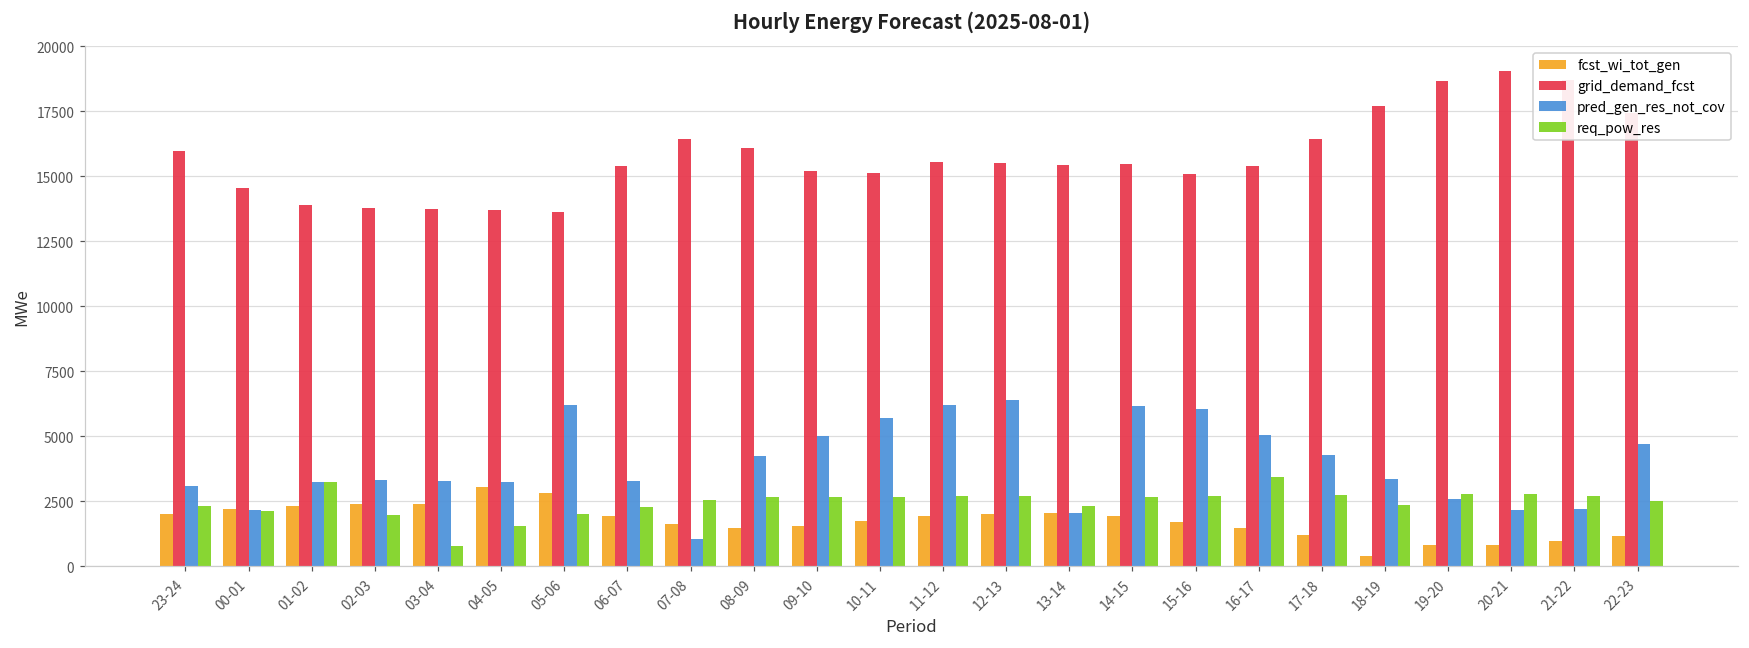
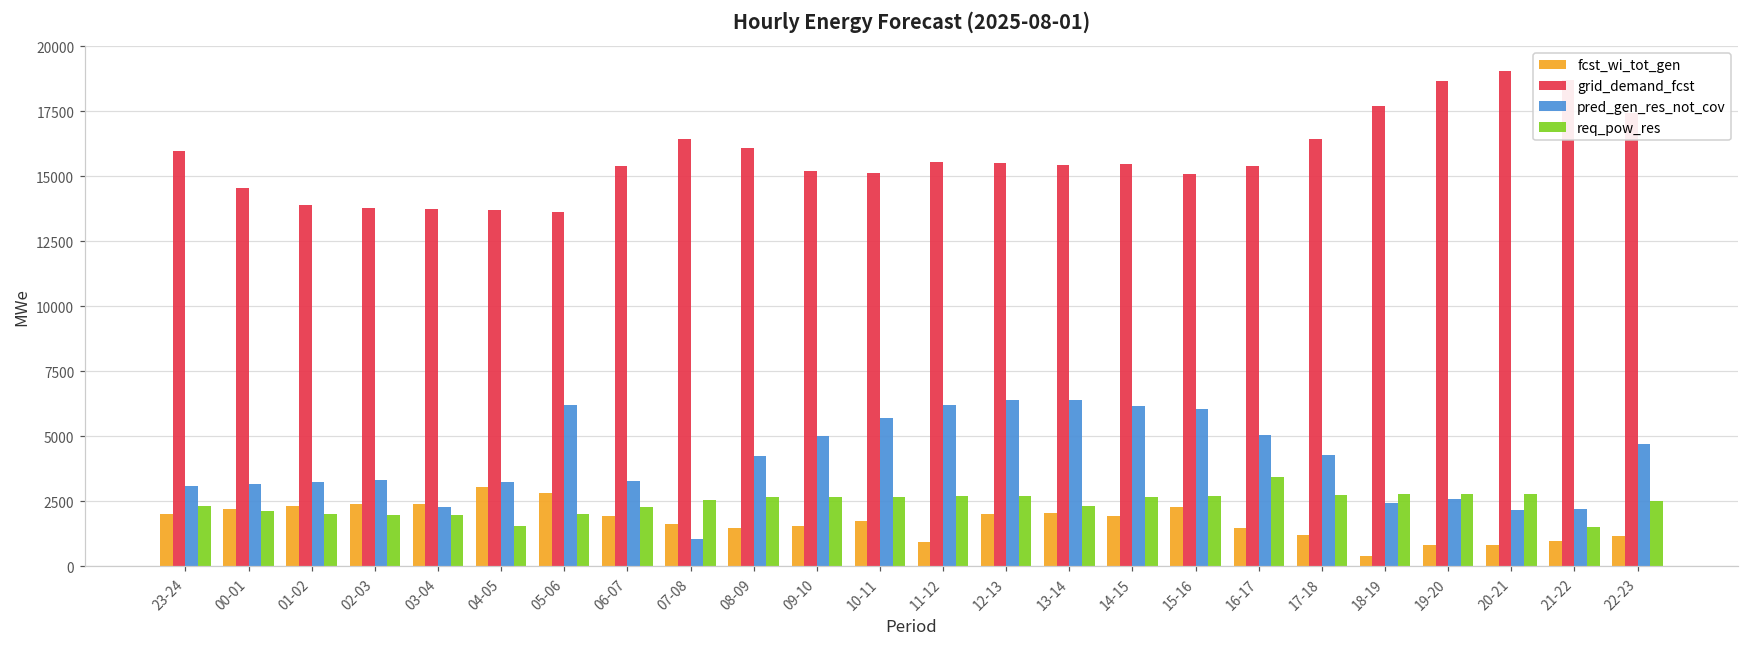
  {
    "fcst_wi_tot_gen": {
      "23-24": 2000,
      "00-01": 2200,
      "01-02": 2300,
      "02-03": 2400,
      "03-04": 2400,
      "04-05": 3100,
      "05-06": 2800,
      "06-07": 1900,
      "07-08": 1600,
      "08-09": 1500,
      "09-10": 1600,
      "10-11": 1700,
-     "11-12": 1900,
+     "11-12": 900,
      "12-13": 2000,
      "13-14": 2000,
      "14-15": 1900,
-     "15-16": 1700,
+     "15-16": 2300,
      "16-17": 1500,
      "17-18": 1200,
      "18-19": 400,
      "19-20": 800,
      "20-21": 800,
      "21-22": 1000,
      "22-23": 1200
    },
    "grid_demand_fcst": {
      "23-24": 16000,
      "00-01": 14500,
      "01-02": 13900,
      "02-03": 13800,
      "03-04": 13700,
      "04-05": 13700,
      "05-06": 13600,
      "06-07": 15400,
      "07-08": 16400,
      "08-09": 16100,
      "09-10": 15200,
      "10-11": 15100,
      "11-12": 15500,
      "12-13": 15500,
      "13-14": 15400,
      "14-15": 15500,
      "15-16": 15100,
      "16-17": 15400,
      "17-18": 16400,
      "18-19": 17700,
      "19-20": 18700,
      "20-21": 19100
    },
    "pred_gen_res_not_cov": {
      "23-24": 3100,
-     "00-01": 2200,
+     "00-01": 3200,
      "01-02": 3200,
      "02-03": 3300,
-     "03-04": 3300,
+     "03-04": 2300,
      "04-05": 3300,
      "05-06": 6200,
      "06-07": 3300,
      "07-08": 1100,
      "08-09": 4200,
      "09-10": 5000,
      "10-11": 5700,
      "11-12": 6200,
      "12-13": 6400,
-     "13-14": 2000,
+     "13-14": 6400,
      "14-15": 6200,
      "15-16": 6000,
      "16-17": 5100,
      "17-18": 4300,
-     "18-19": 3400,
+     "18-19": 2400,
      "19-20": 2600,
      "20-21": 2200,
      "21-22": 2200,
      "22-23": 4700
    },
    "req_pow_res": {
      "23-24": 2300,
      "00-01": 2100,
-     "01-02": 3300,
+     "01-02": 2000,
      "02-03": 2000,
-     "03-04": 800,
+     "03-04": 2000,
      "04-05": 1500,
      "05-06": 2000,
      "06-07": 2300,
      "07-08": 2600,
      "08-09": 2600,
      "09-10": 2700,
      "10-11": 2700,
      "11-12": 2700,
      "12-13": 2700,
      "13-14": 2300,
      "14-15": 2700,
      "15-16": 2700,
      "16-17": 3400,
      "17-18": 2800,
-     "18-19": 2400,
+     "18-19": 2800,
      "19-20": 2800,
      "20-21": 2800,
-     "21-22": 2700,
+     "21-22": 1500,
      "22-23": 2500
    }
  }
